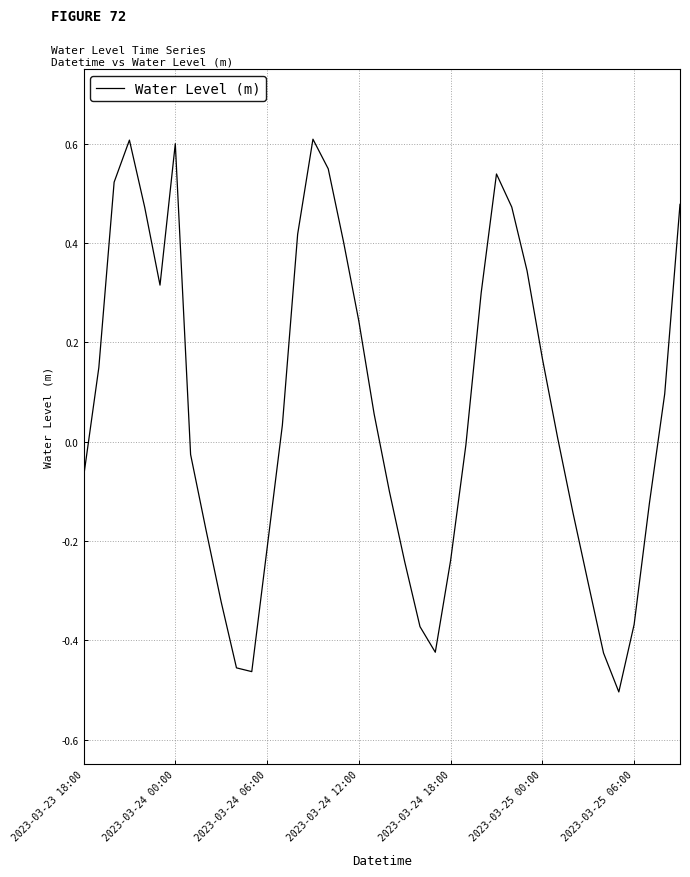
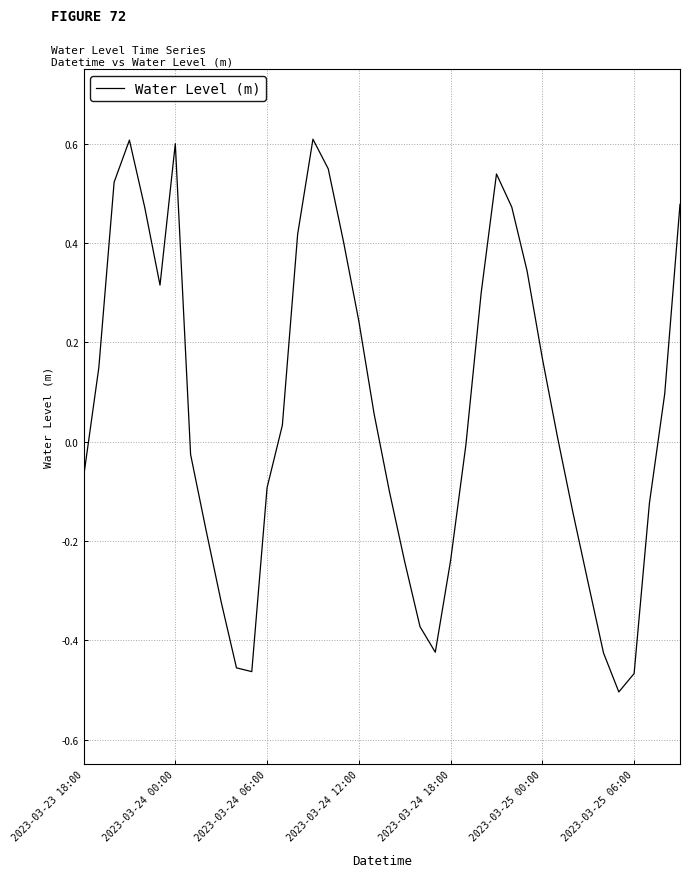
  {
    "2023-03-23 18:00": -0.07,
    "2023-03-24 00:00": 0.60,
-   "2023-03-24 06:00": -0.22,
+   "2023-03-24 06:00": -0.09,
    "2023-03-24 12:00": 0.24,
    "2023-03-24 18:00": -0.24,
    "2023-03-25 00:00": 0.17,
-   "2023-03-25 06:00": -0.37
+   "2023-03-25 06:00": -0.47
  }
